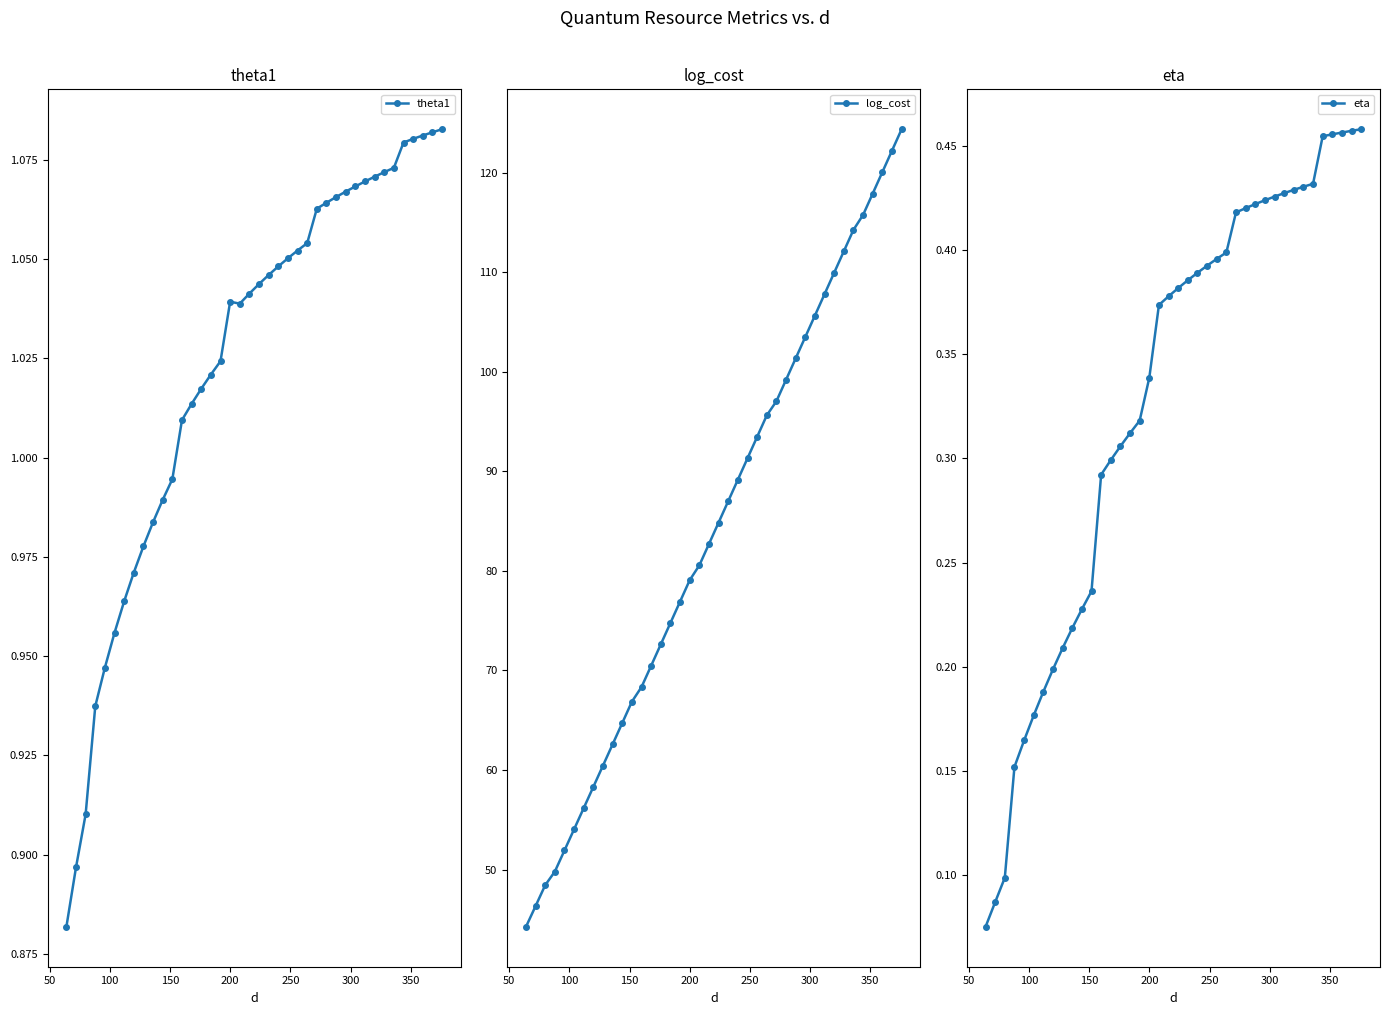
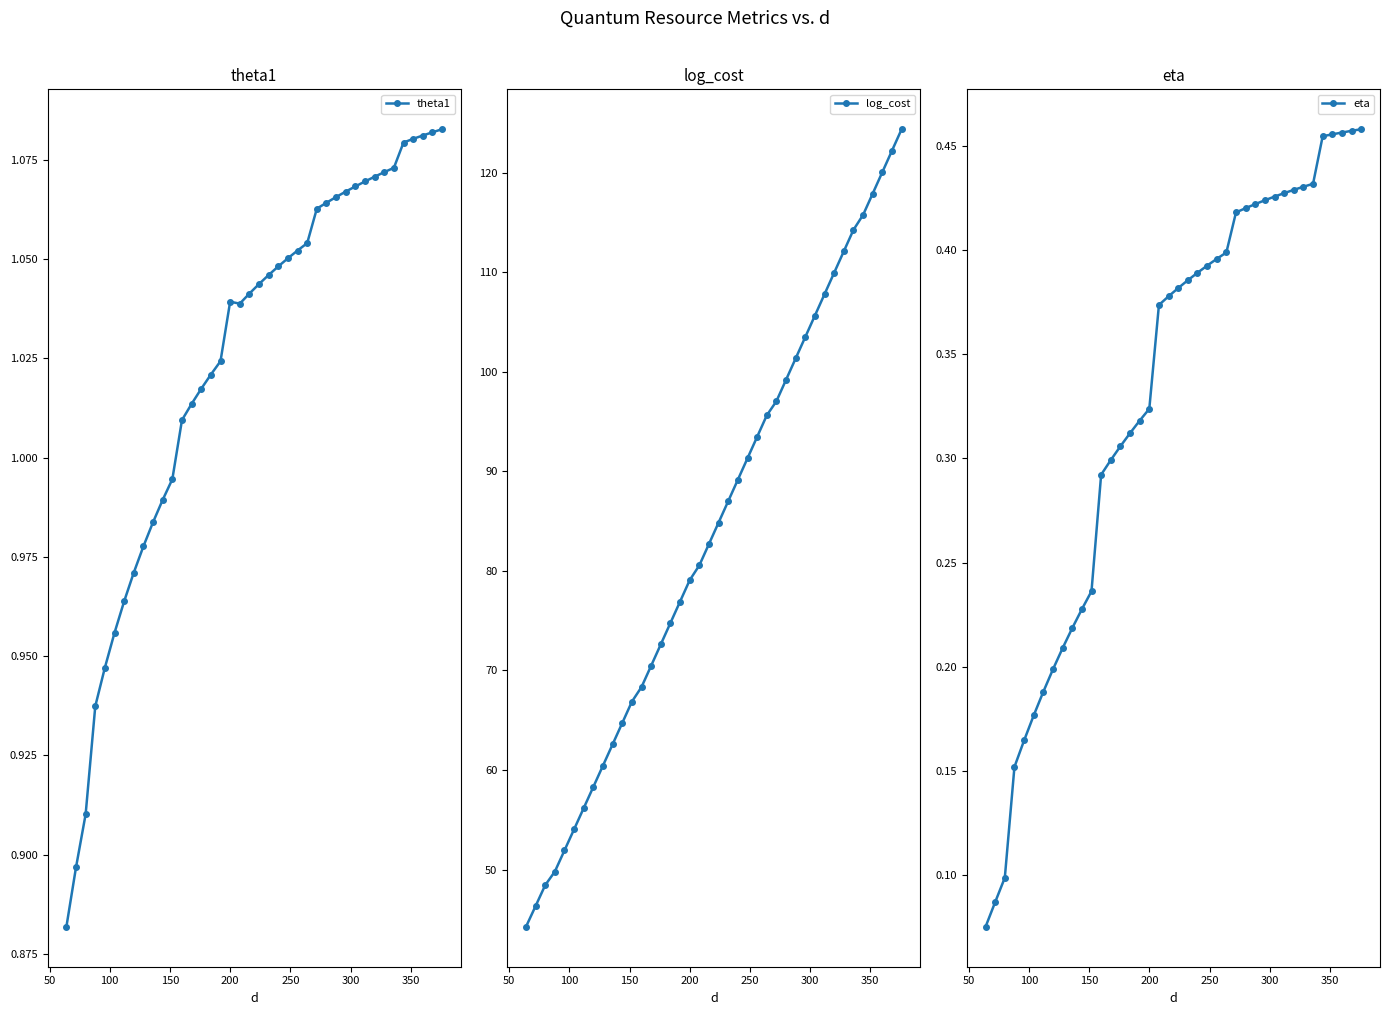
  {
    "theta1": {
      "200": 1.039
    },
    "log_cost": {
      "200": 79
    },
    "eta": {
-     "200": 0.339
+     "200": 0.324
    }
  }
